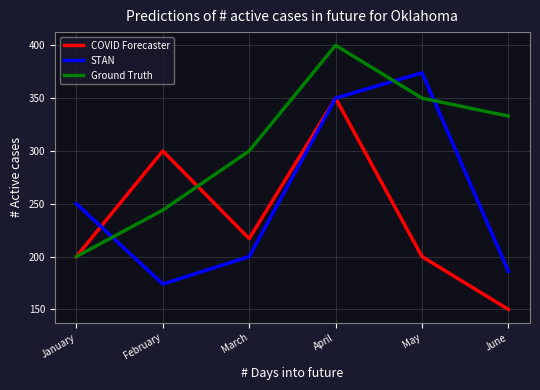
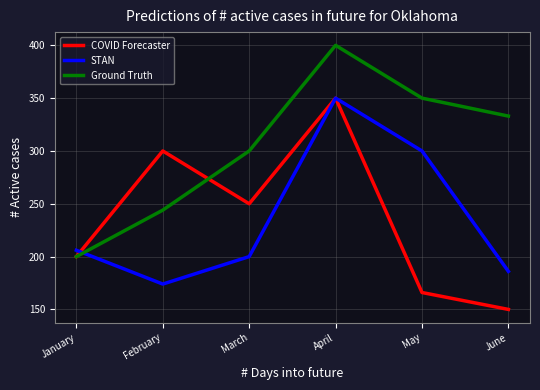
  {
    "COVID Forecaster": {
      "February": 300,
-     "March": 217,
-     "May": 200,
+     "March": 250,
+     "May": 166,
      "June": 150
    },
    "STAN": {
-     "January": 250,
+     "January": 206,
      "February": 174,
      "March": 200,
-     "May": 374,
+     "May": 300,
      "June": 186
    },
    "Ground Truth": {
      "February": 244,
      "March": 300,
      "April": 400,
      "May": 350,
      "June": 333
    }
  }
